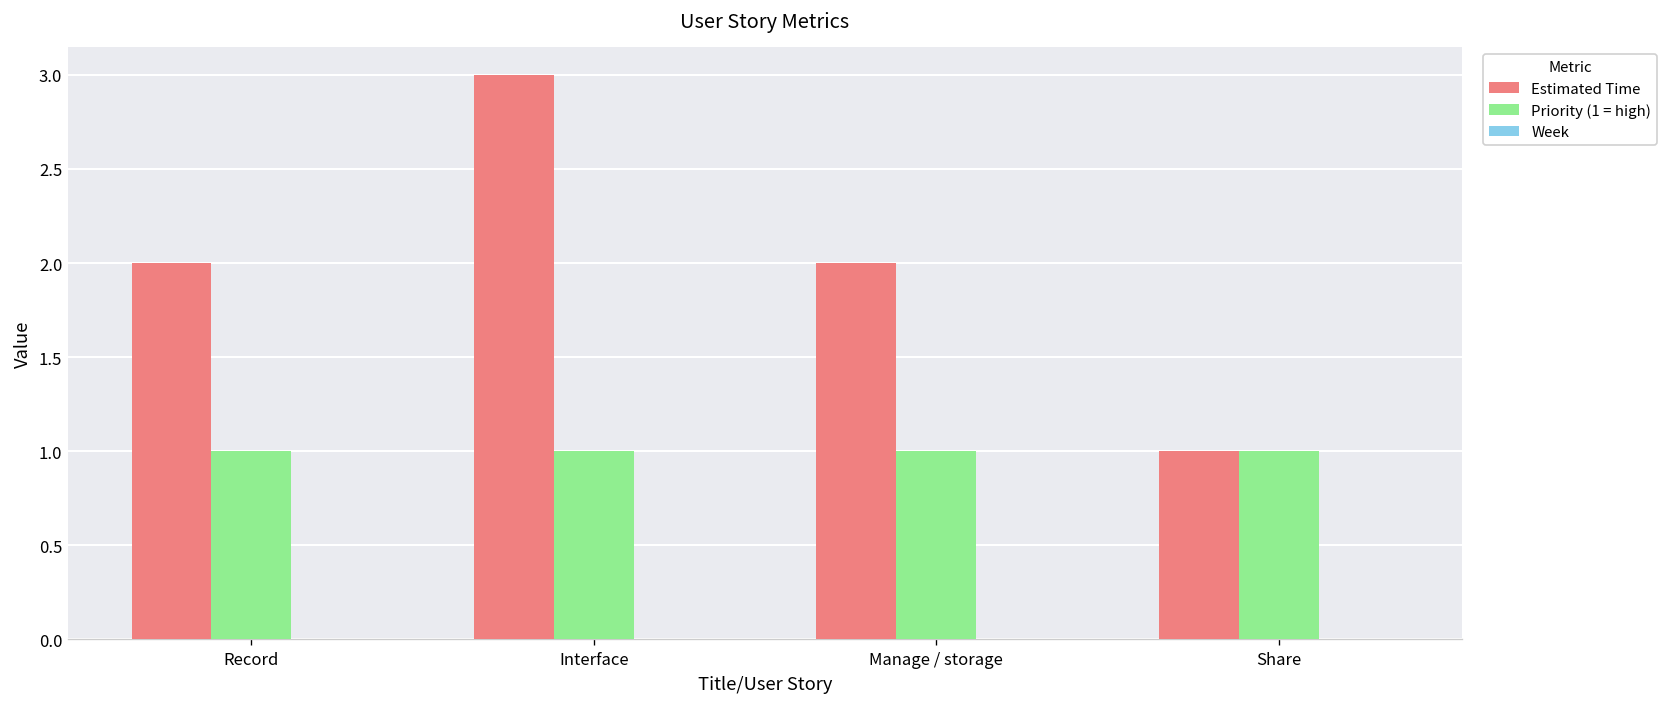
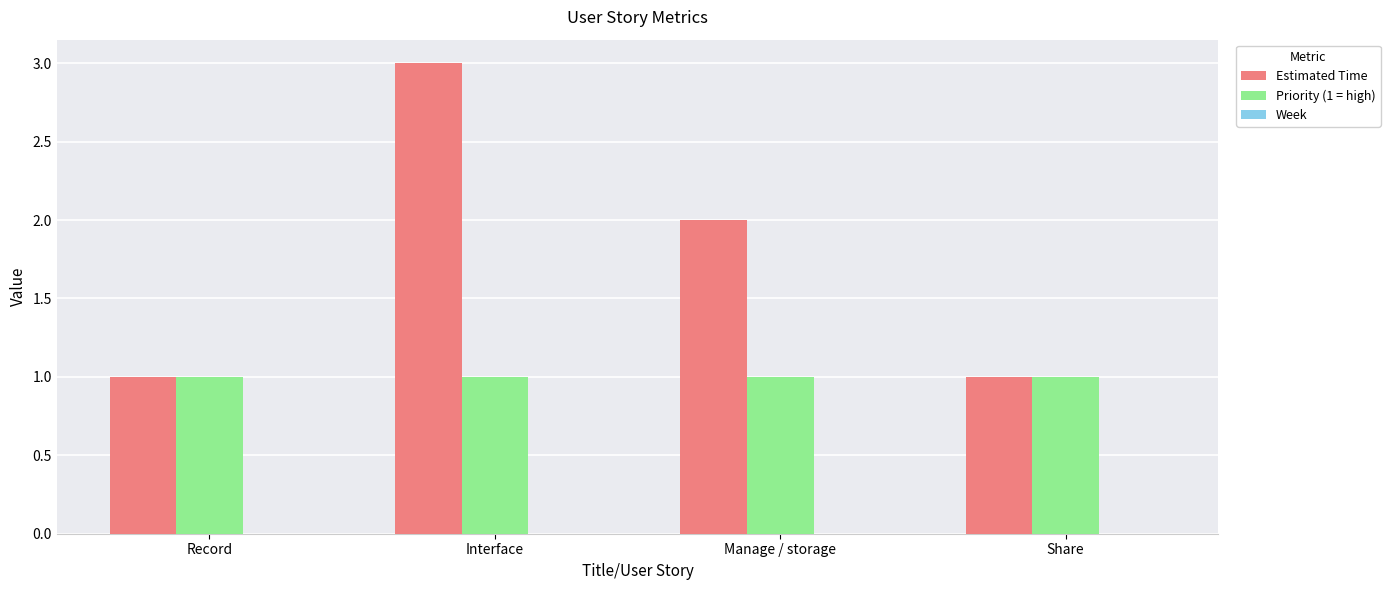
  {
    "Estimated Time": {
-     "Record": 2,
+     "Record": 1,
      "Interface": 3,
      "Manage / storage": 2,
      "Share": 1
    },
    "Priority (1 = high)": {
      "Record": 1,
      "Interface": 1,
      "Manage / storage": 1,
      "Share": 1
    },
    "Week": {
      "Record": 0,
      "Interface": 0,
      "Manage / storage": 0,
      "Share": 0
    }
  }
